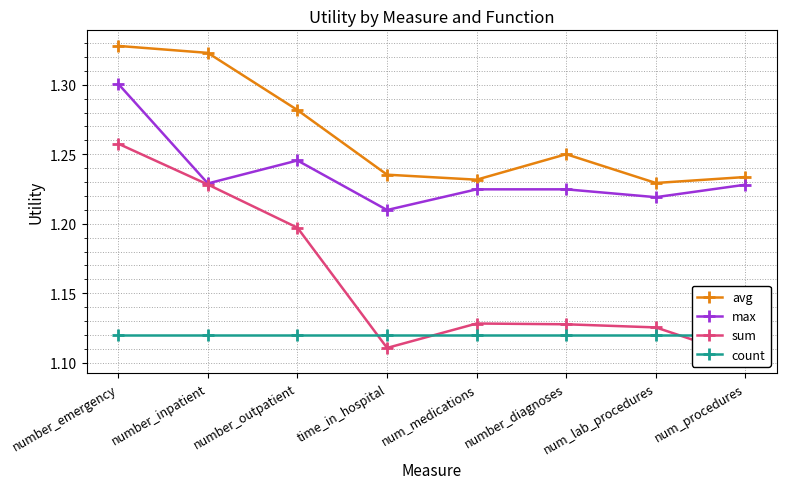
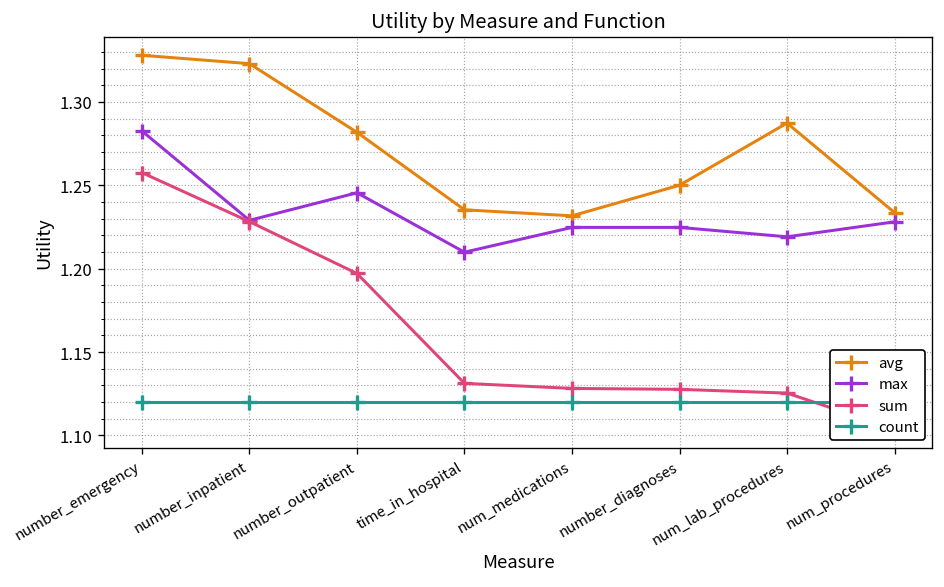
  {
    "avg": {
      "number_emergency": 1.328,
      "number_inpatient": 1.323,
      "number_outpatient": 1.282,
      "time_in_hospital": 1.235,
      "num_medications": 1.232,
      "number_diagnoses": 1.250,
-     "num_lab_procedures": 1.229,
+     "num_lab_procedures": 1.287,
      "num_procedures": 1.234
    },
    "max": {
-     "number_emergency": 1.301,
+     "number_emergency": 1.283,
      "number_outpatient": 1.246,
      "time_in_hospital": 1.210,
      "num_medications": 1.225,
      "number_diagnoses": 1.225,
      "num_lab_procedures": 1.219,
      "num_procedures": 1.228
    },
    "sum": {
      "number_emergency": 1.258,
      "number_outpatient": 1.197,
-     "time_in_hospital": 1.111,
+     "time_in_hospital": 1.131,
      "num_medications": 1.128,
      "number_diagnoses": 1.128,
      "num_lab_procedures": 1.125
    },
    "count": {
      "number_emergency": 1.120,
      "number_inpatient": 1.120,
      "number_outpatient": 1.120,
      "time_in_hospital": 1.120,
      "num_medications": 1.120,
      "number_diagnoses": 1.120,
      "num_lab_procedures": 1.120
    }
  }
